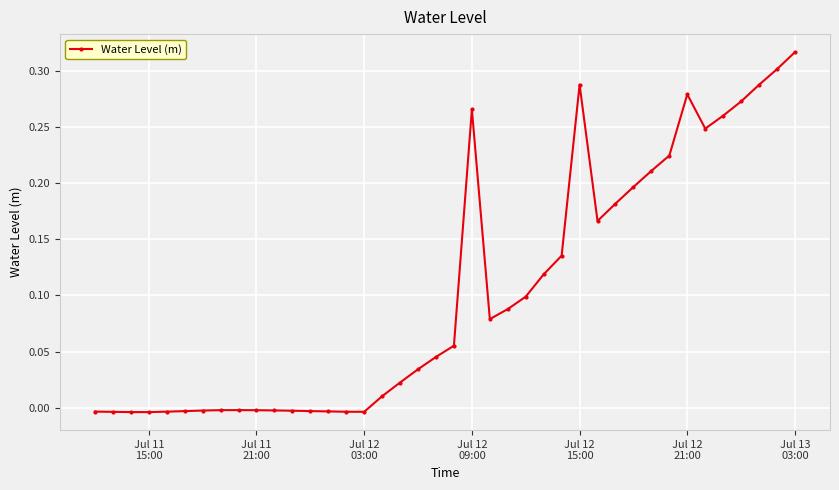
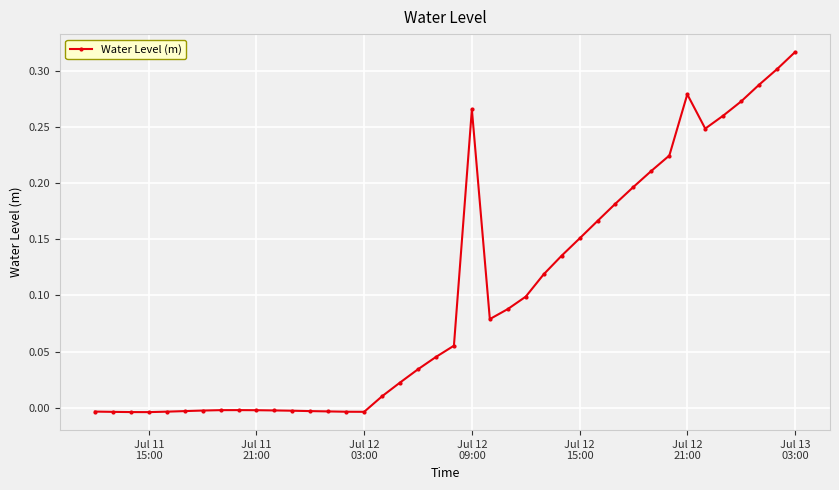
  {
    "Jul 11 15:00": -0.004,
    "Jul 11 21:00": -0.002,
    "Jul 12 03:00": -0.004,
    "Jul 12 09:00": 0.266,
-   "Jul 12 15:00": 0.288,
+   "Jul 12 15:00": 0.151,
    "Jul 12 21:00": 0.279,
    "Jul 13 03:00": 0.317
  }
